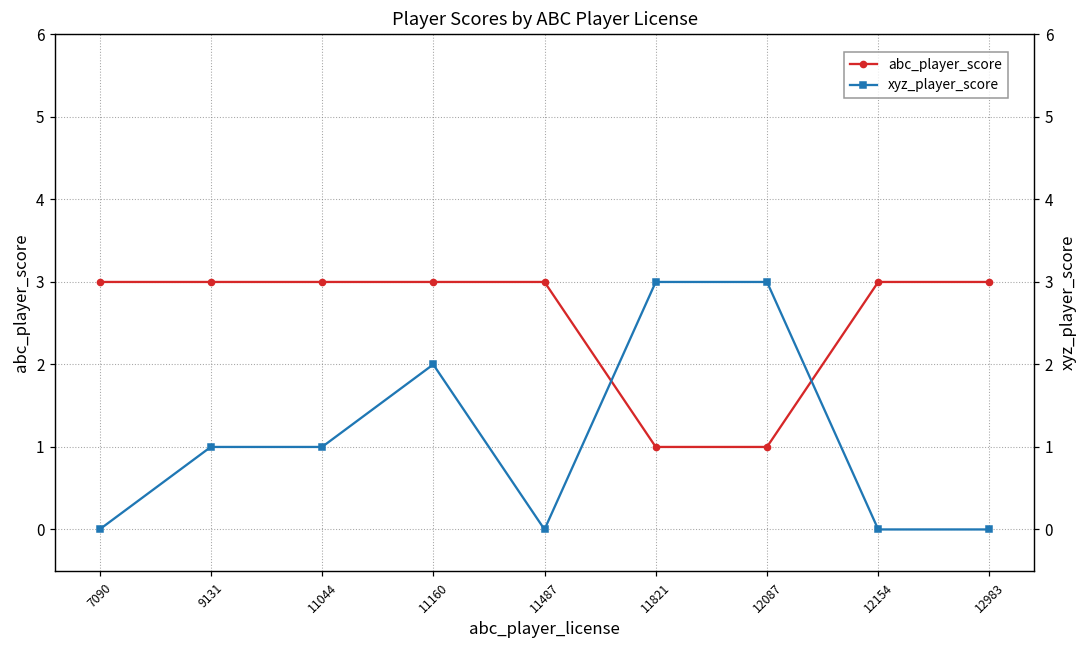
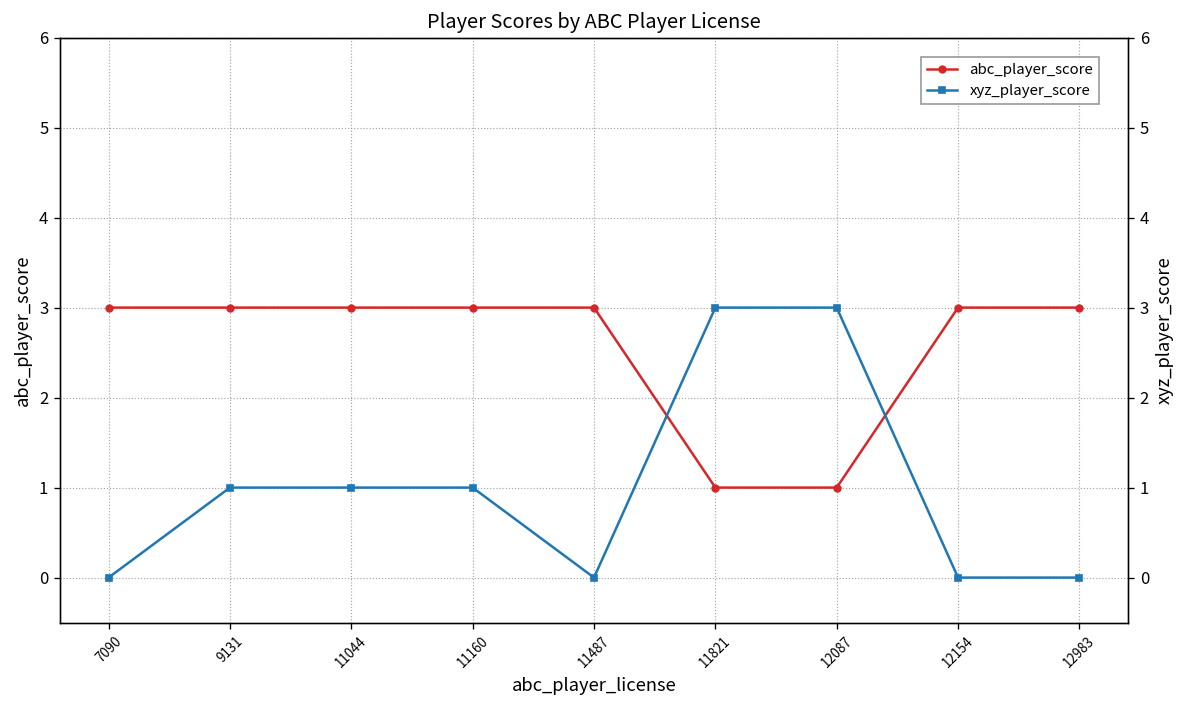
  {
    "abc_player_score": {
      "7090": 3.0,
      "9131": 3.0,
      "11044": 3.0,
      "11160": 3.0,
      "11487": 3.0,
      "11821": 1.0,
      "12087": 1.0,
      "12154": 3.0,
      "12983": 3.0
    },
    "xyz_player_score": {
      "7090": 0,
      "9131": 1,
      "11044": 1,
-     "11160": 2,
+     "11160": 1,
      "11487": 0,
      "11821": 3,
      "12087": 3,
      "12154": 0,
      "12983": 0
    }
  }
